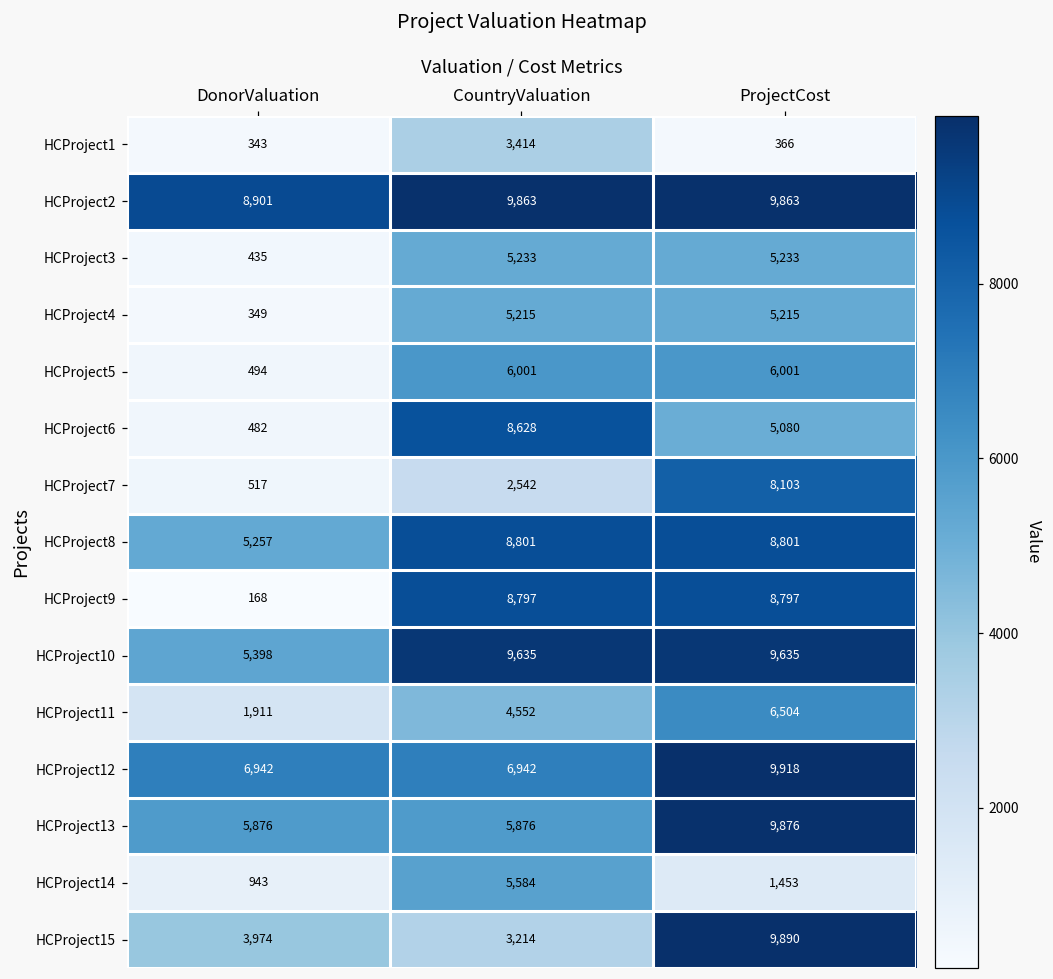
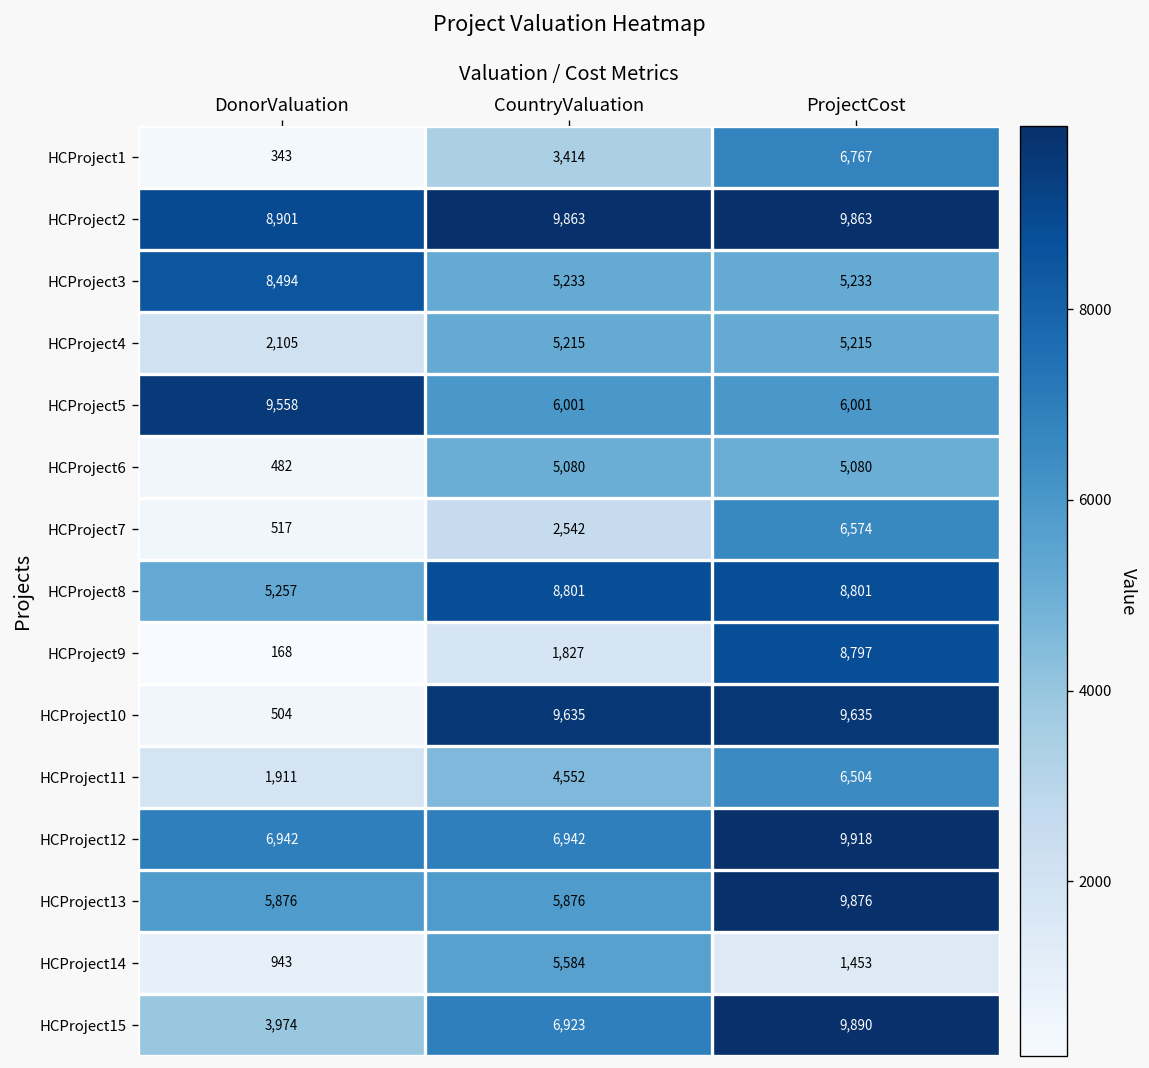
  {
    "HCProject1": {
      "DonorValuation": "343",
      "CountryValuation": "3,414",
-     "ProjectCost": "366"
+     "ProjectCost": "6,767"
    },
    "HCProject2": {
      "DonorValuation": "8,901",
      "CountryValuation": "9,863",
      "ProjectCost": "9,863"
    },
    "HCProject3": {
-     "DonorValuation": "435",
+     "DonorValuation": "8,494",
      "CountryValuation": "5,233",
      "ProjectCost": "5,233"
    },
    "HCProject4": {
-     "DonorValuation": "349",
+     "DonorValuation": "2,105",
      "CountryValuation": "5,215",
      "ProjectCost": "5,215"
    },
    "HCProject5": {
-     "DonorValuation": "494",
+     "DonorValuation": "9,558",
      "CountryValuation": "6,001",
      "ProjectCost": "6,001"
    },
    "HCProject6": {
      "DonorValuation": "482",
-     "CountryValuation": "8,628",
+     "CountryValuation": "5,080",
      "ProjectCost": "5,080"
    },
    "HCProject7": {
      "DonorValuation": "517",
      "CountryValuation": "2,542",
-     "ProjectCost": "8,103"
+     "ProjectCost": "6,574"
    },
    "HCProject8": {
      "DonorValuation": "5,257",
      "CountryValuation": "8,801",
      "ProjectCost": "8,801"
    },
    "HCProject9": {
      "DonorValuation": "168",
-     "CountryValuation": "8,797",
+     "CountryValuation": "1,827",
      "ProjectCost": "8,797"
    },
    "HCProject10": {
-     "DonorValuation": "5,398",
+     "DonorValuation": "504",
      "CountryValuation": "9,635",
      "ProjectCost": "9,635"
    },
    "HCProject11": {
      "DonorValuation": "1,911",
      "CountryValuation": "4,552",
      "ProjectCost": "6,504"
    },
    "HCProject12": {
      "DonorValuation": "6,942",
      "CountryValuation": "6,942",
      "ProjectCost": "9,918"
    },
    "HCProject13": {
      "DonorValuation": "5,876",
      "CountryValuation": "5,876",
      "ProjectCost": "9,876"
    },
    "HCProject14": {
      "DonorValuation": "943",
      "CountryValuation": "5,584",
      "ProjectCost": "1,453"
    },
    "HCProject15": {
      "DonorValuation": "3,974",
-     "CountryValuation": "3,214",
+     "CountryValuation": "6,923",
      "ProjectCost": "9,890"
    }
  }
